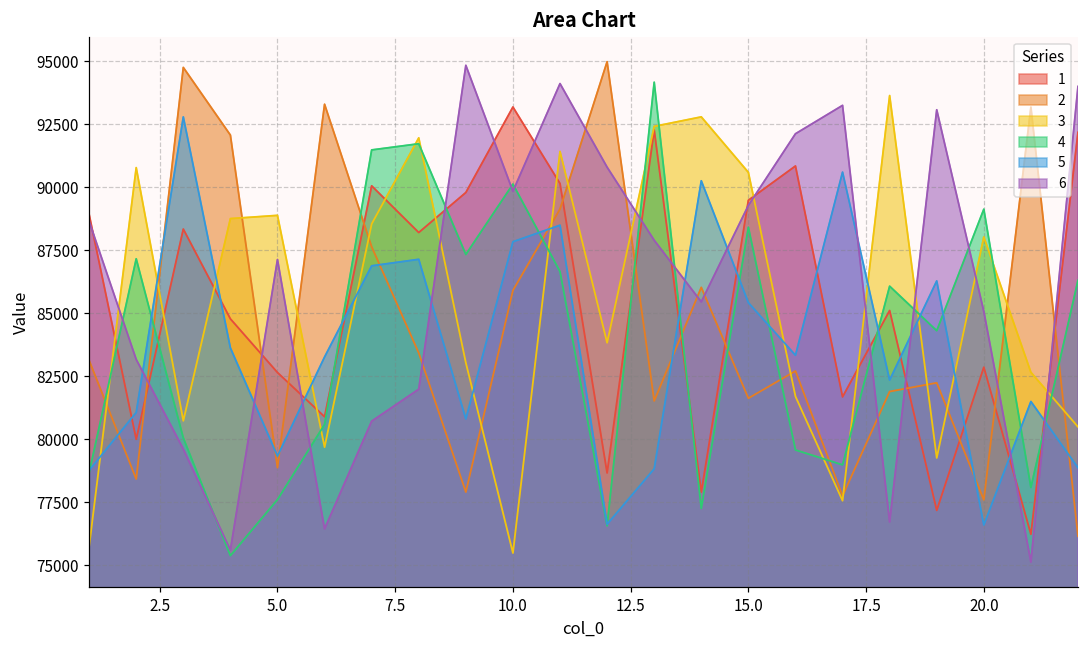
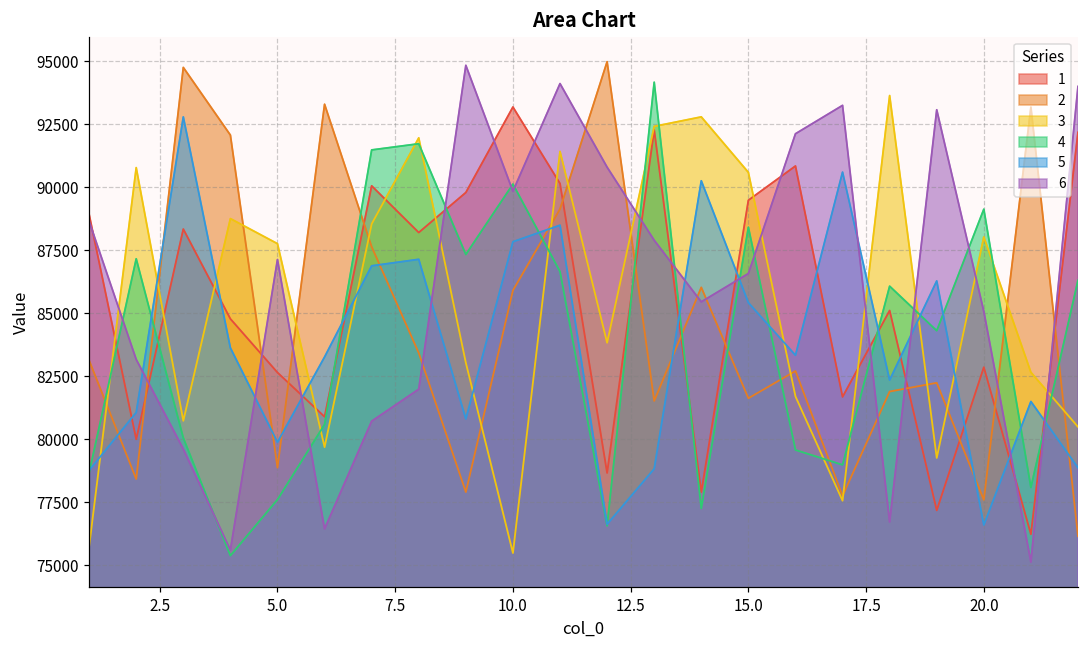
  {
    "3": {
-     "5.0": 88900,
+     "5.0": 87800,
      "10.0": 75500,
      "15.0": 90600,
      "20.0": 88000
    },
    "4": {
      "5.0": 77600,
      "10.0": 90100,
      "15.0": 88400,
      "20.0": 89100
    },
    "5": {
-     "5.0": 79300,
+     "5.0": 79900,
      "10.0": 87800,
      "15.0": 85400,
      "20.0": 76600
    },
    "6": {
      "5.0": 87100,
      "10.0": 89800,
-     "15.0": 89300,
+     "15.0": 86600,
      "20.0": 85100
    }
  }
